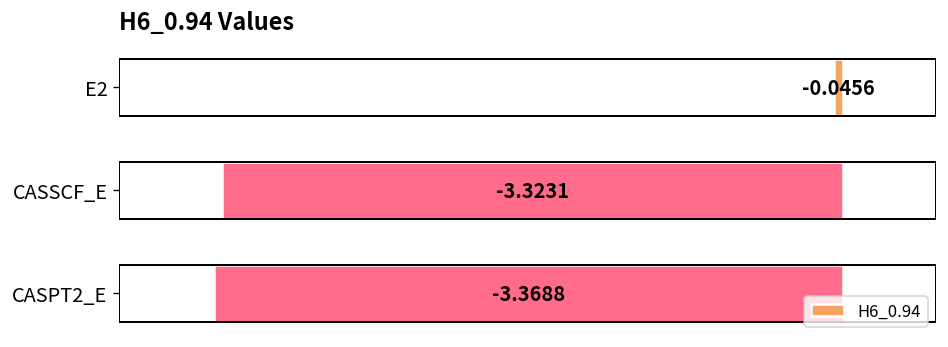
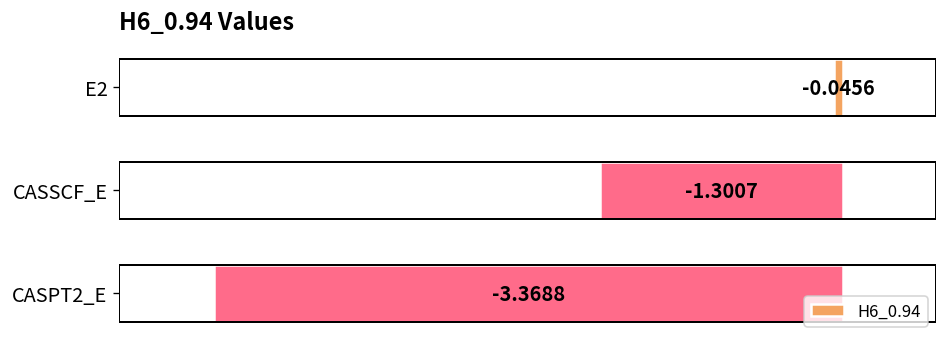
  {
    "E2": -0.0456,
-   "CASSCF_E": -3.3231,
+   "CASSCF_E": -1.3007,
    "CASPT2_E": -3.3688
  }
